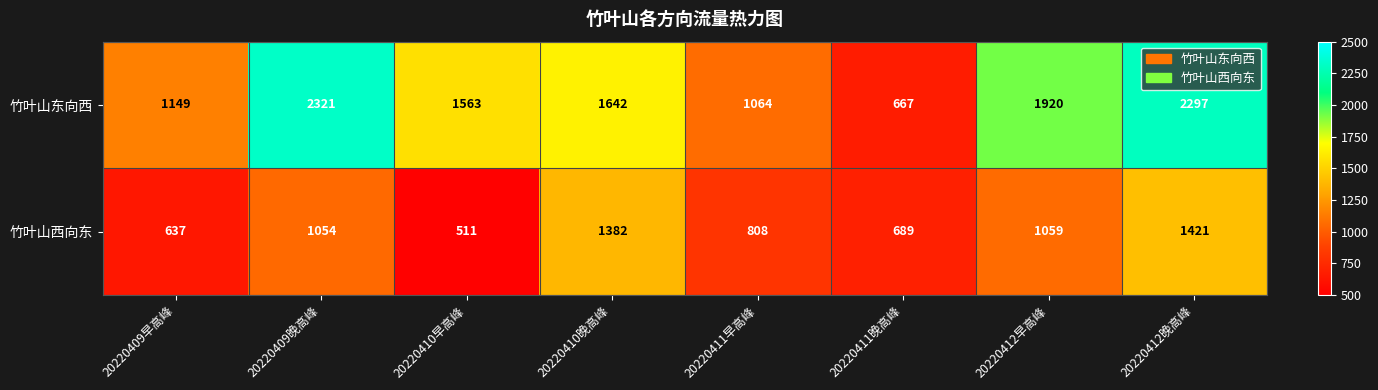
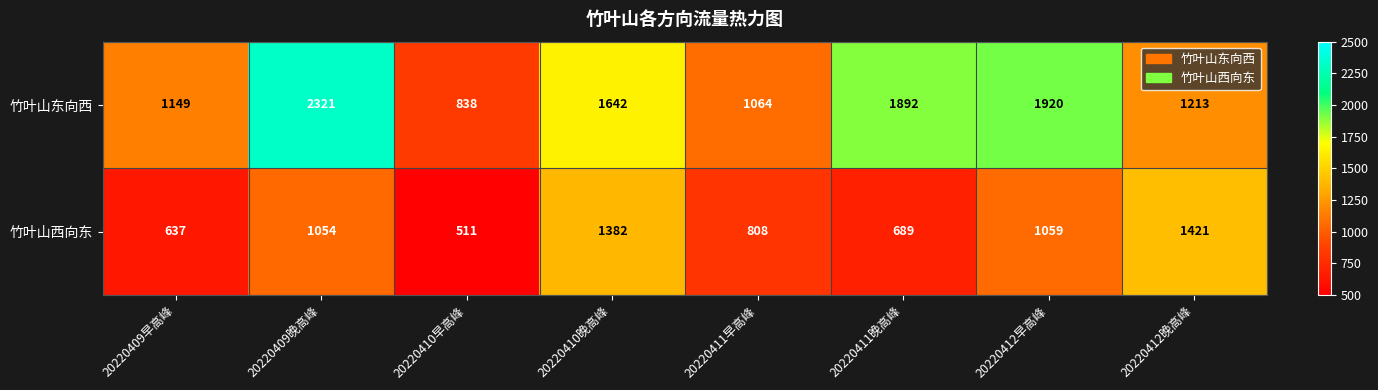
  {
    "竹叶山东向西": {
      "20220409早高峰": 1149,
      "20220409晚高峰": 2321,
-     "20220410早高峰": 1563,
+     "20220410早高峰": 838,
      "20220410晚高峰": 1642,
      "20220411早高峰": 1064,
-     "20220411晚高峰": 667,
+     "20220411晚高峰": 1892,
      "20220412早高峰": 1920,
-     "20220412晚高峰": 2297
+     "20220412晚高峰": 1213
    },
    "竹叶山西向东": {
      "20220409早高峰": 637,
      "20220409晚高峰": 1054,
      "20220410早高峰": 511,
      "20220410晚高峰": 1382,
      "20220411早高峰": 808,
      "20220411晚高峰": 689,
      "20220412早高峰": 1059,
      "20220412晚高峰": 1421
    }
  }
